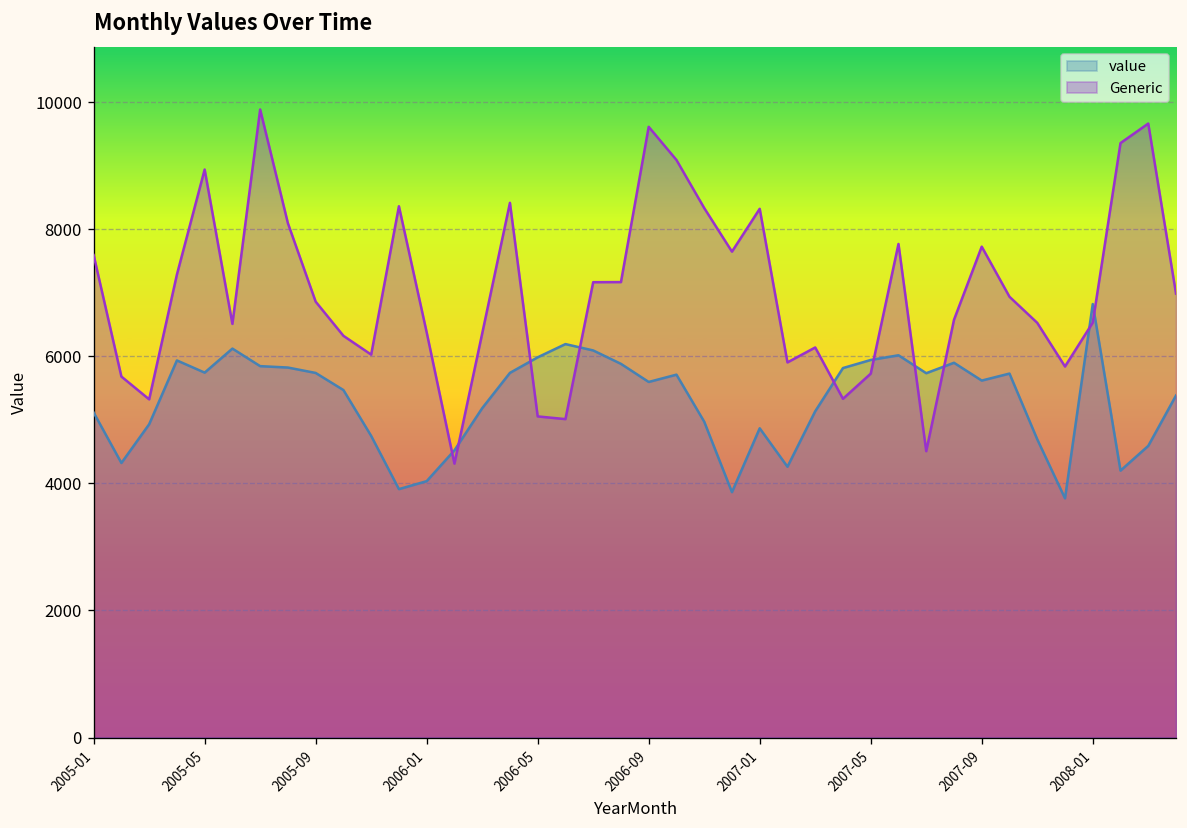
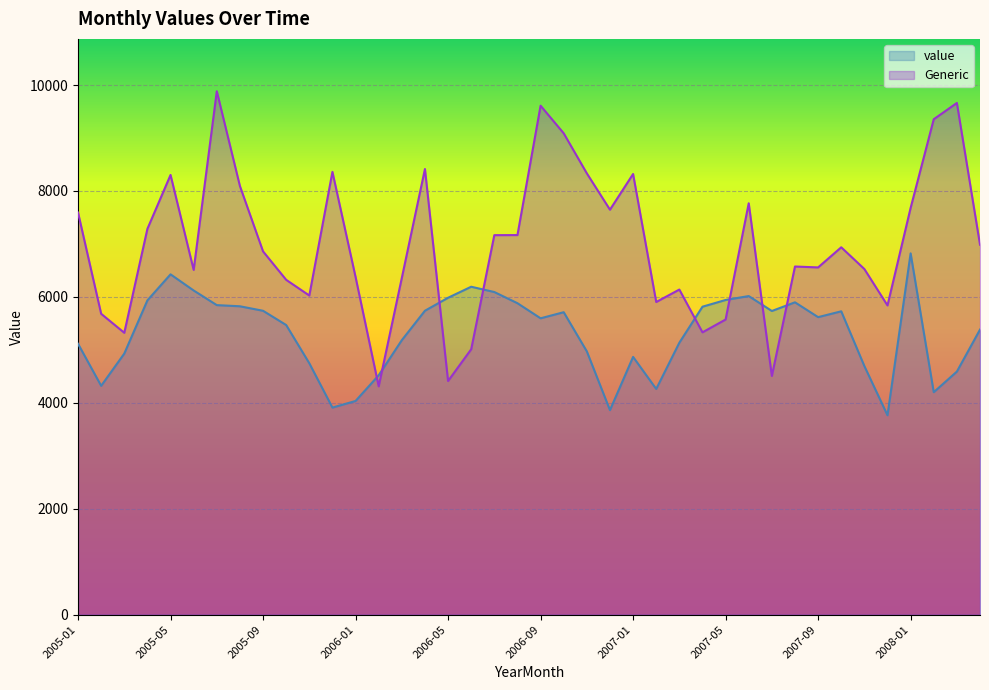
  {
    "value": {
      "2005-01": 5100,
-     "2005-05": 5700,
+     "2005-05": 6400,
      "2005-09": 5700,
      "2006-01": 4000,
      "2006-05": 6000,
      "2006-09": 5600,
      "2007-01": 4900,
      "2007-05": 5900,
      "2007-09": 5600,
      "2008-01": 6800
    },
    "Generic": {
      "2005-01": 7600,
-     "2005-05": 8900,
+     "2005-05": 8300,
      "2005-09": 6900,
      "2006-01": 6400,
-     "2006-05": 5100,
+     "2006-05": 4400,
      "2006-09": 9600,
      "2007-01": 8300,
-     "2007-05": 5700,
-     "2007-09": 7700,
-     "2008-01": 6500
+     "2007-05": 5600,
+     "2007-09": 6600,
+     "2008-01": 7700
    }
  }
